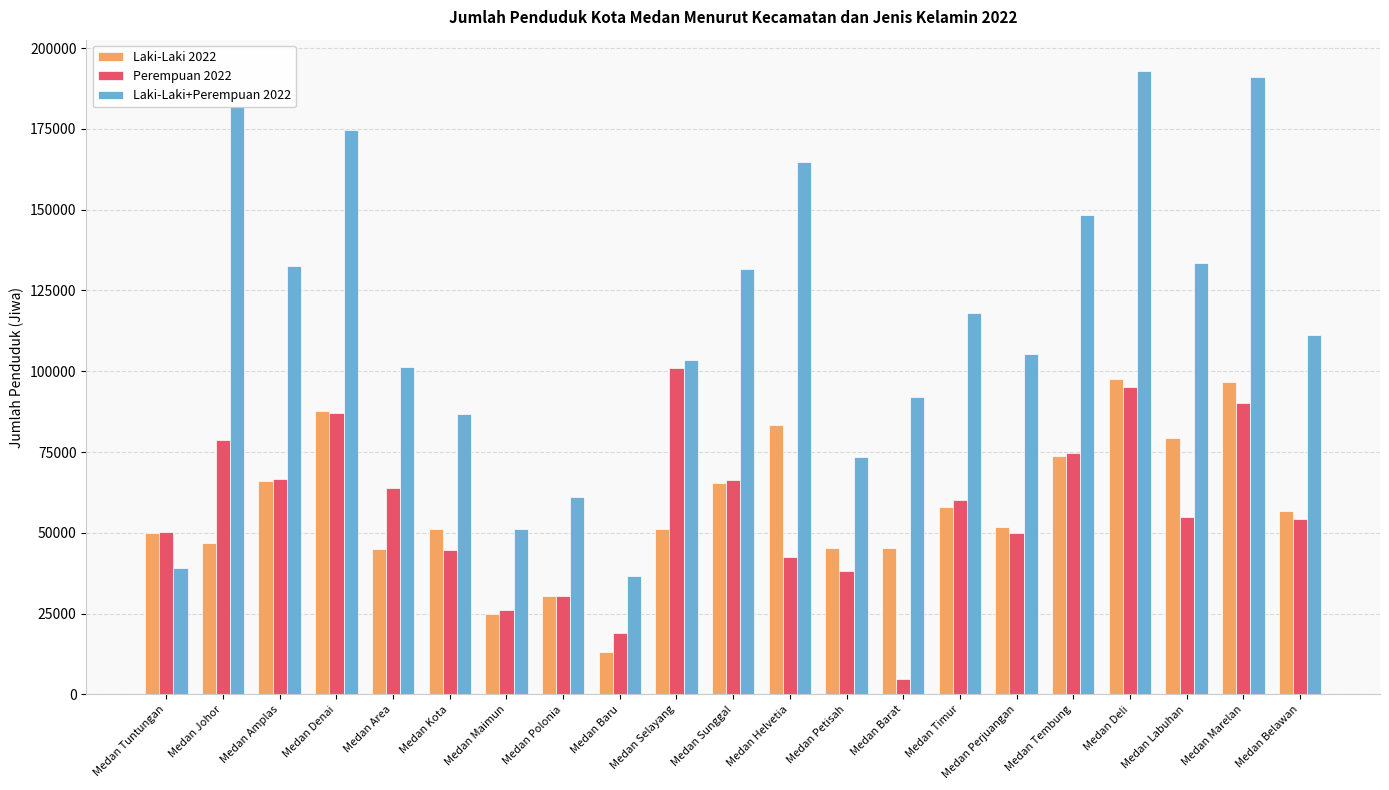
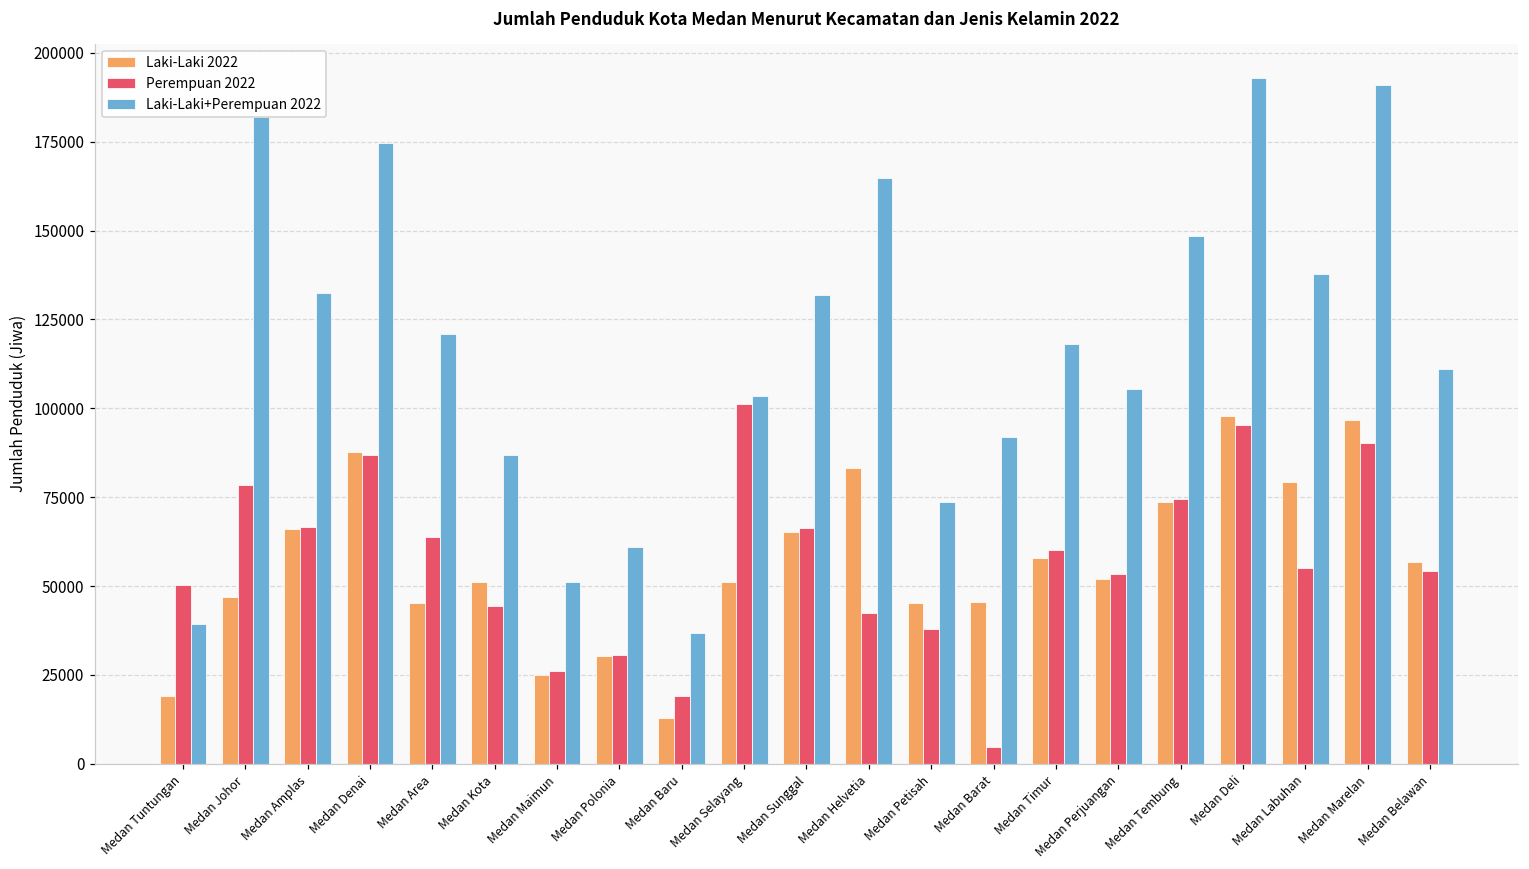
  {
    "Laki-Laki 2022": {
-     "Medan Tuntungan": 50000,
+     "Medan Tuntungan": 19000,
      "Medan Johor": 47000,
      "Medan Amplas": 66000,
      "Medan Denai": 88000,
      "Medan Area": 45000,
      "Medan Kota": 51000,
      "Medan Maimun": 25000,
      "Medan Polonia": 30000,
      "Medan Baru": 13000,
      "Medan Selayang": 51000,
      "Medan Sunggal": 65000,
      "Medan Helvetia": 83000,
      "Medan Petisah": 45000,
      "Medan Barat": 45000,
      "Medan Timur": 58000,
      "Medan Perjuangan": 52000,
      "Medan Tembung": 74000,
      "Medan Deli": 98000,
      "Medan Labuhan": 79000,
      "Medan Marelan": 97000,
      "Medan Belawan": 57000
    },
    "Perempuan 2022": {
      "Medan Tuntungan": 50000,
      "Medan Johor": 79000,
      "Medan Amplas": 67000,
      "Medan Denai": 87000,
      "Medan Area": 64000,
      "Medan Kota": 45000,
      "Medan Maimun": 26000,
      "Medan Polonia": 31000,
      "Medan Baru": 19000,
      "Medan Selayang": 101000,
      "Medan Sunggal": 66000,
      "Medan Helvetia": 42000,
      "Medan Petisah": 38000,
      "Medan Barat": 5000,
      "Medan Timur": 60000,
-     "Medan Perjuangan": 50000,
+     "Medan Perjuangan": 53000,
      "Medan Tembung": 75000,
      "Medan Deli": 95000,
      "Medan Labuhan": 55000,
      "Medan Marelan": 90000,
      "Medan Belawan": 54000
    },
    "Laki-Laki+Perempuan 2022": {
      "Medan Tuntungan": 39000,
      "Medan Amplas": 132000,
      "Medan Denai": 175000,
-     "Medan Area": 101000,
+     "Medan Area": 121000,
      "Medan Kota": 87000,
      "Medan Maimun": 51000,
      "Medan Polonia": 61000,
      "Medan Baru": 37000,
      "Medan Selayang": 104000,
      "Medan Sunggal": 132000,
      "Medan Helvetia": 165000,
      "Medan Petisah": 74000,
      "Medan Barat": 92000,
      "Medan Timur": 118000,
      "Medan Perjuangan": 105000,
      "Medan Tembung": 148000,
      "Medan Deli": 193000,
-     "Medan Labuhan": 134000,
+     "Medan Labuhan": 138000,
      "Medan Marelan": 191000,
      "Medan Belawan": 111000
    }
  }
